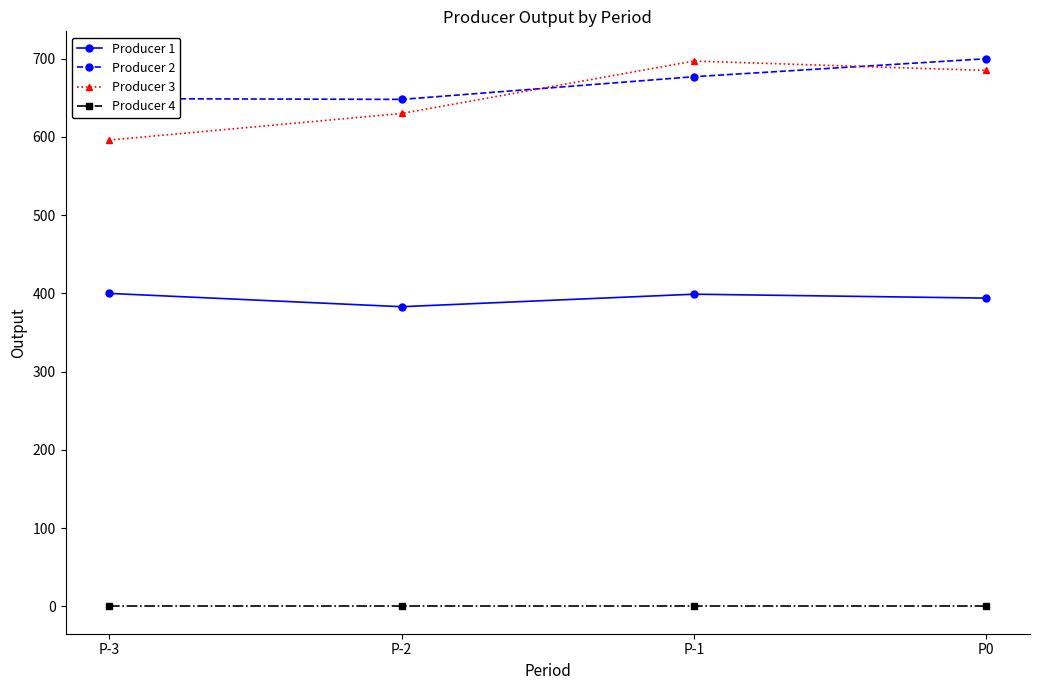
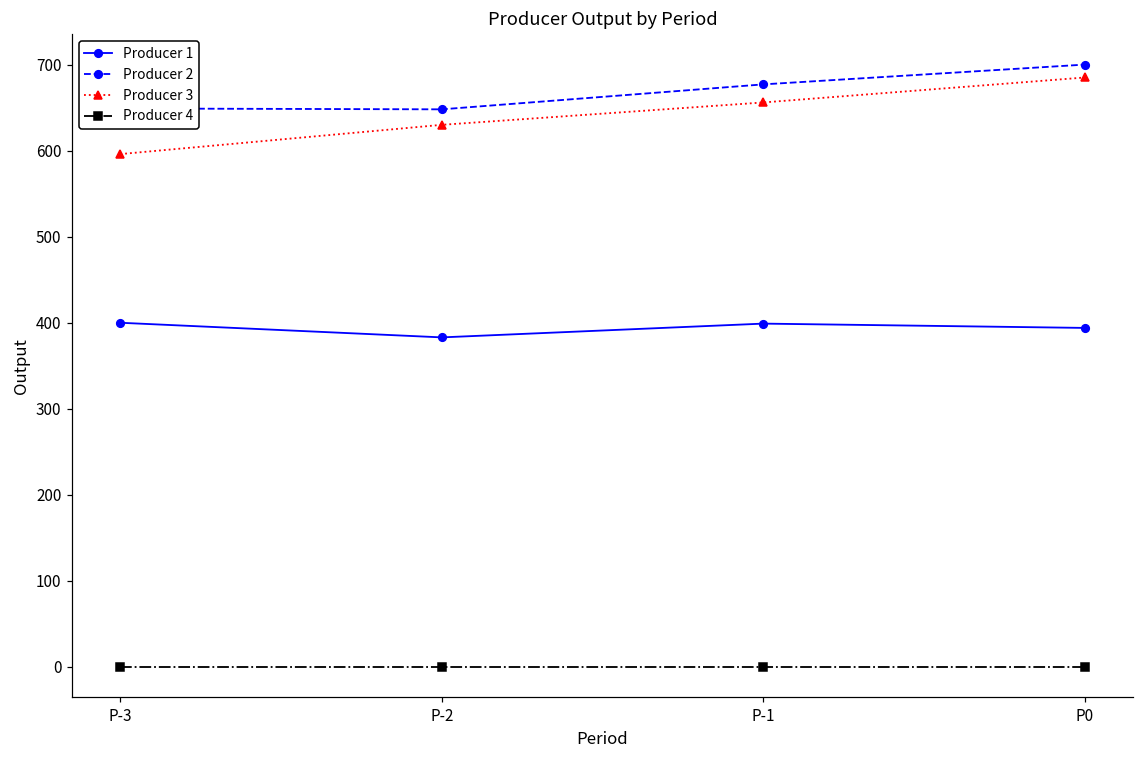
  {
    "Producer 3": {
      "P-3": 600,
      "P-2": 630,
-     "P-1": 700,
+     "P-1": 660,
      "P0": 690
    },
    "Producer 4": {
      "P-3": 0,
      "P-2": 0,
      "P-1": 0,
      "P0": 0
    }
  }
